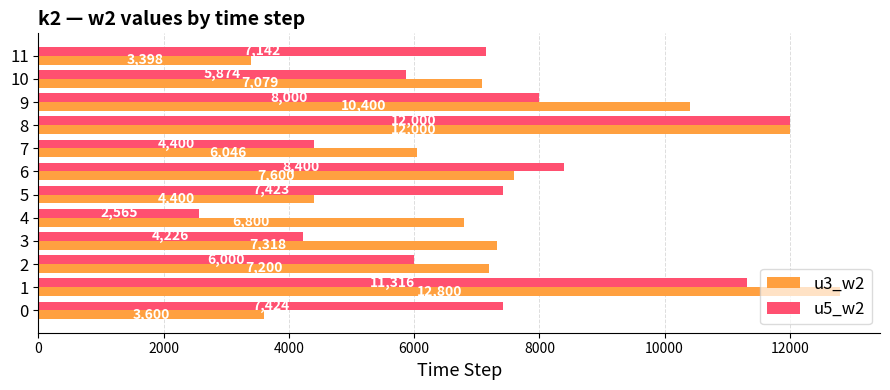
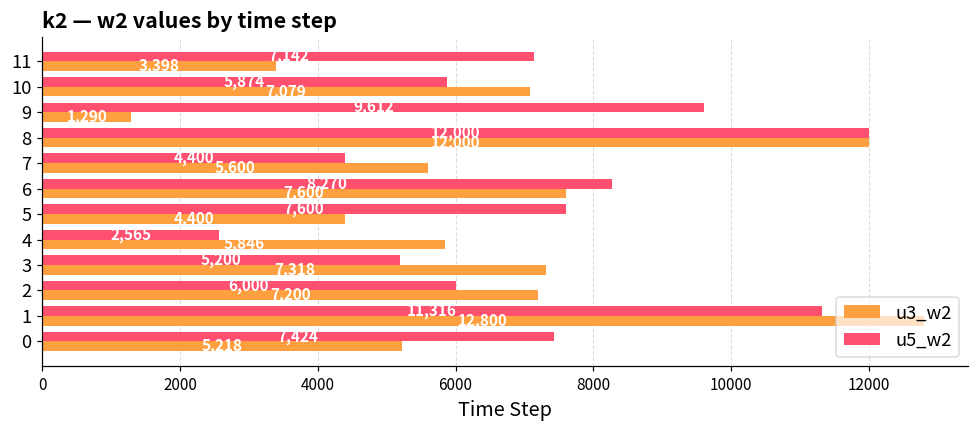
  {
    "u3_w2": {
      "11": "3,398",
      "10": "7,079",
-     "9": "10,400",
-     "7": "6,046",
+     "9": "1,290",
+     "7": "5,600",
      "6": "7,600",
      "5": "4,400",
-     "4": "6800",
+     "4": "5800",
      "3": "7,318",
      "2": "7,200",
-     "0": "3,600"
+     "0": "5,218"
    },
    "u5_w2": {
      "11": "7,142",
      "10": "5,874",
-     "9": "8000",
+     "9": "9600",
      "7": "4,400",
-     "6": "8,400",
-     "5": "7,423",
+     "6": "8,270",
+     "5": "7,600",
      "4": "2,565",
-     "3": "4,226",
+     "3": "5,200",
      "2": "6,000",
      "1": "11,316",
      "0": "7,424"
    }
  }
